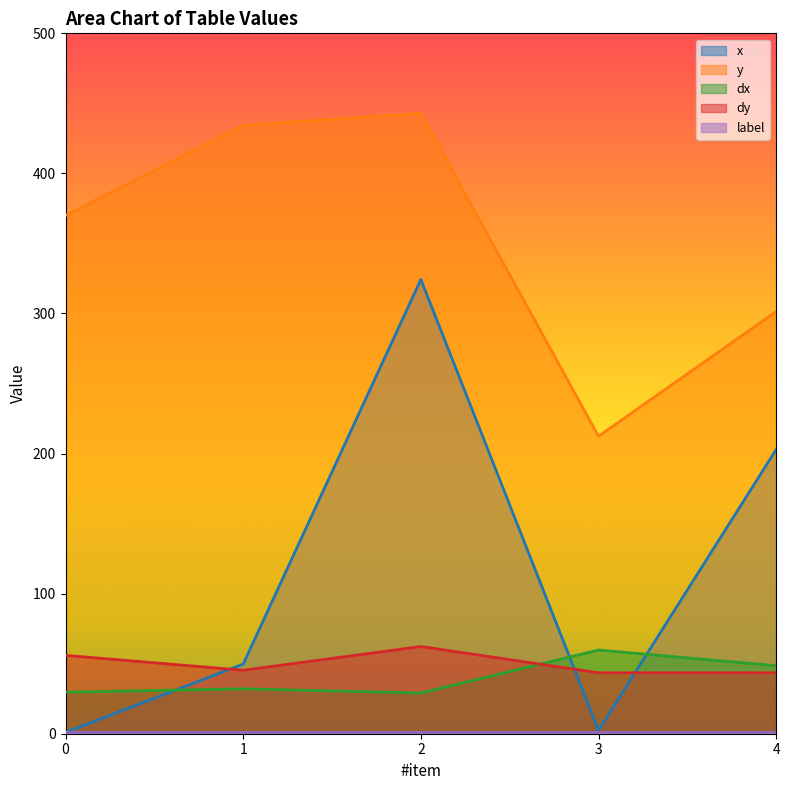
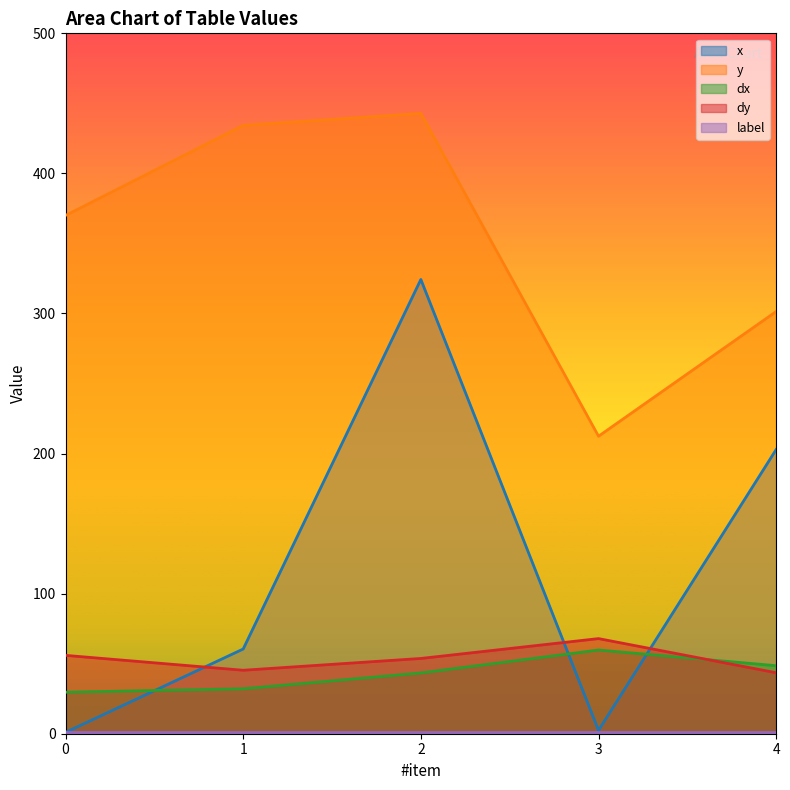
  {
    "x": {
-     "1": 50,
+     "1": 60,
      "2": 324,
      "4": 203
    },
    "y": {
      "0": 370,
      "1": 434,
      "2": 443,
      "3": 212,
      "4": 301
    },
    "dx": {
      "0": 30,
      "1": 32,
-     "2": 29,
+     "2": 43,
      "3": 60,
      "4": 49
    },
    "dy": {
      "0": 56,
      "1": 45,
-     "2": 62,
-     "3": 44,
+     "2": 54,
+     "3": 68,
      "4": 44
    },
    "label": {
      "1": 1,
      "2": 1,
      "4": 1
    }
  }
